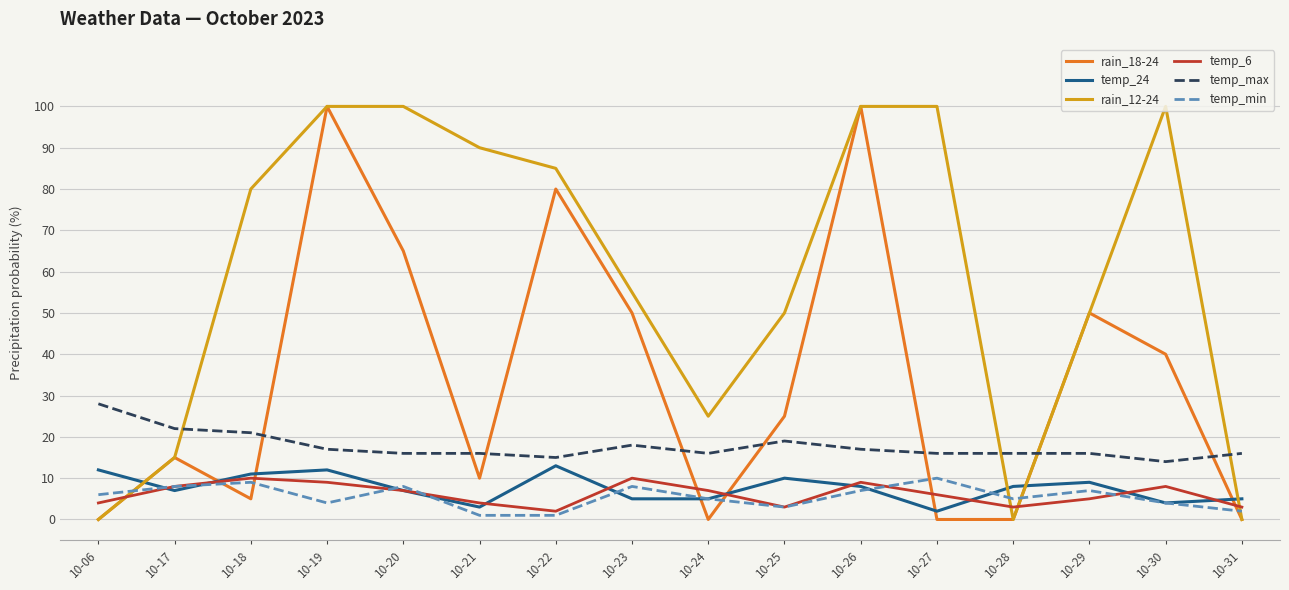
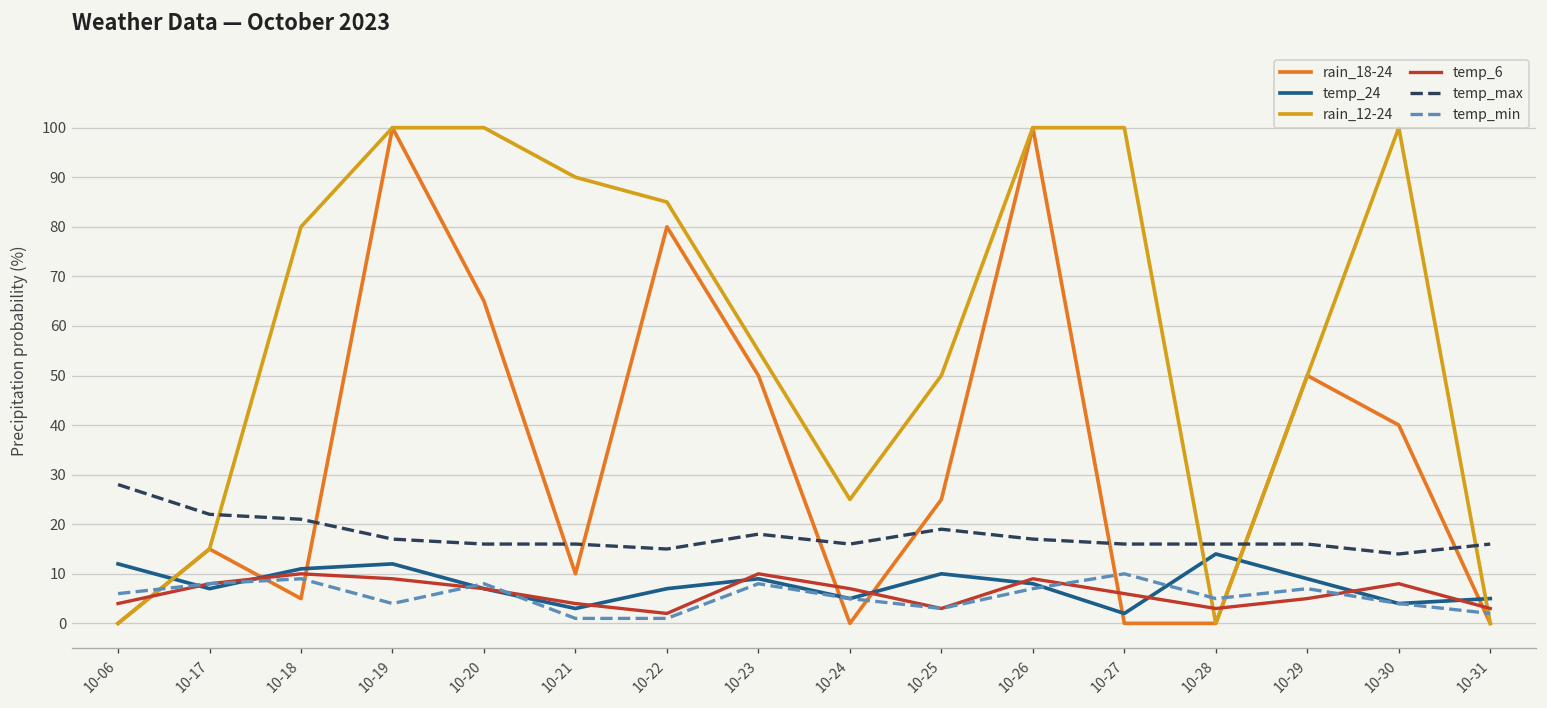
  {
    "temp_24": {
      "10-06": 12,
      "10-17": 7,
      "10-18": 11,
      "10-19": 12,
      "10-21": 3,
-     "10-22": 13,
-     "10-23": 5,
+     "10-22": 7,
+     "10-23": 9,
      "10-25": 10,
      "10-26": 8,
      "10-27": 2,
-     "10-28": 8,
+     "10-28": 14,
      "10-29": 9,
      "10-31": 5
    },
    "temp_6": {
      "10-06": 4,
      "10-18": 10,
      "10-19": 9,
      "10-21": 4,
      "10-22": 2,
      "10-23": 10,
      "10-24": 7,
      "10-26": 9,
      "10-27": 6,
      "10-28": 3,
      "10-29": 5,
      "10-30": 8,
      "10-31": 3
    },
    "temp_max": {
      "10-06": 28,
      "10-17": 22,
      "10-18": 21,
      "10-19": 17,
      "10-20": 16,
      "10-21": 16,
      "10-22": 15,
      "10-23": 18,
      "10-24": 16,
      "10-25": 19,
      "10-26": 17,
      "10-27": 16,
      "10-28": 16,
      "10-29": 16,
      "10-30": 14,
      "10-31": 16
    },
    "temp_min": {
      "10-06": 6,
      "10-18": 9,
      "10-19": 4,
      "10-20": 8,
      "10-21": 1,
      "10-22": 1,
      "10-23": 8,
      "10-26": 7,
      "10-27": 10,
      "10-28": 5,
      "10-29": 7,
      "10-31": 2
    }
  }
